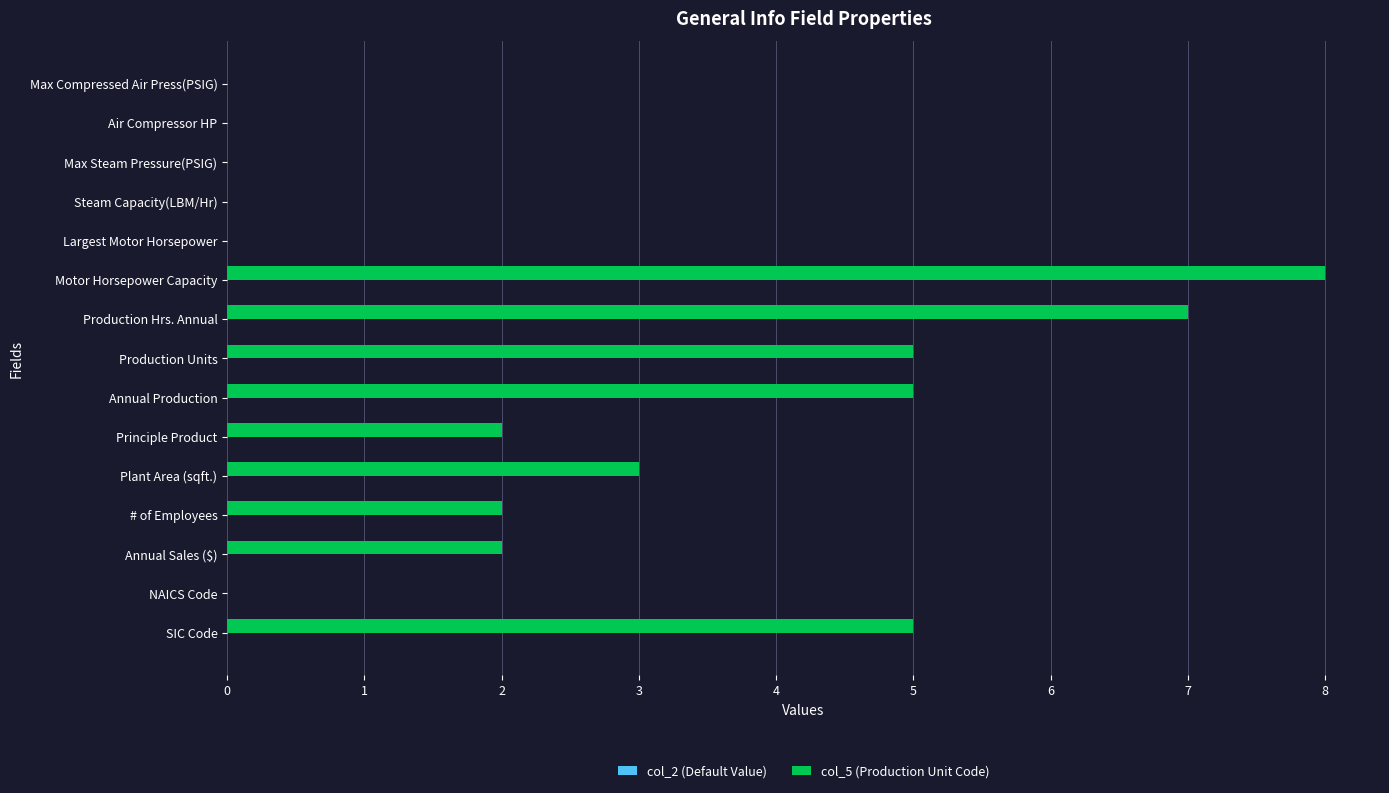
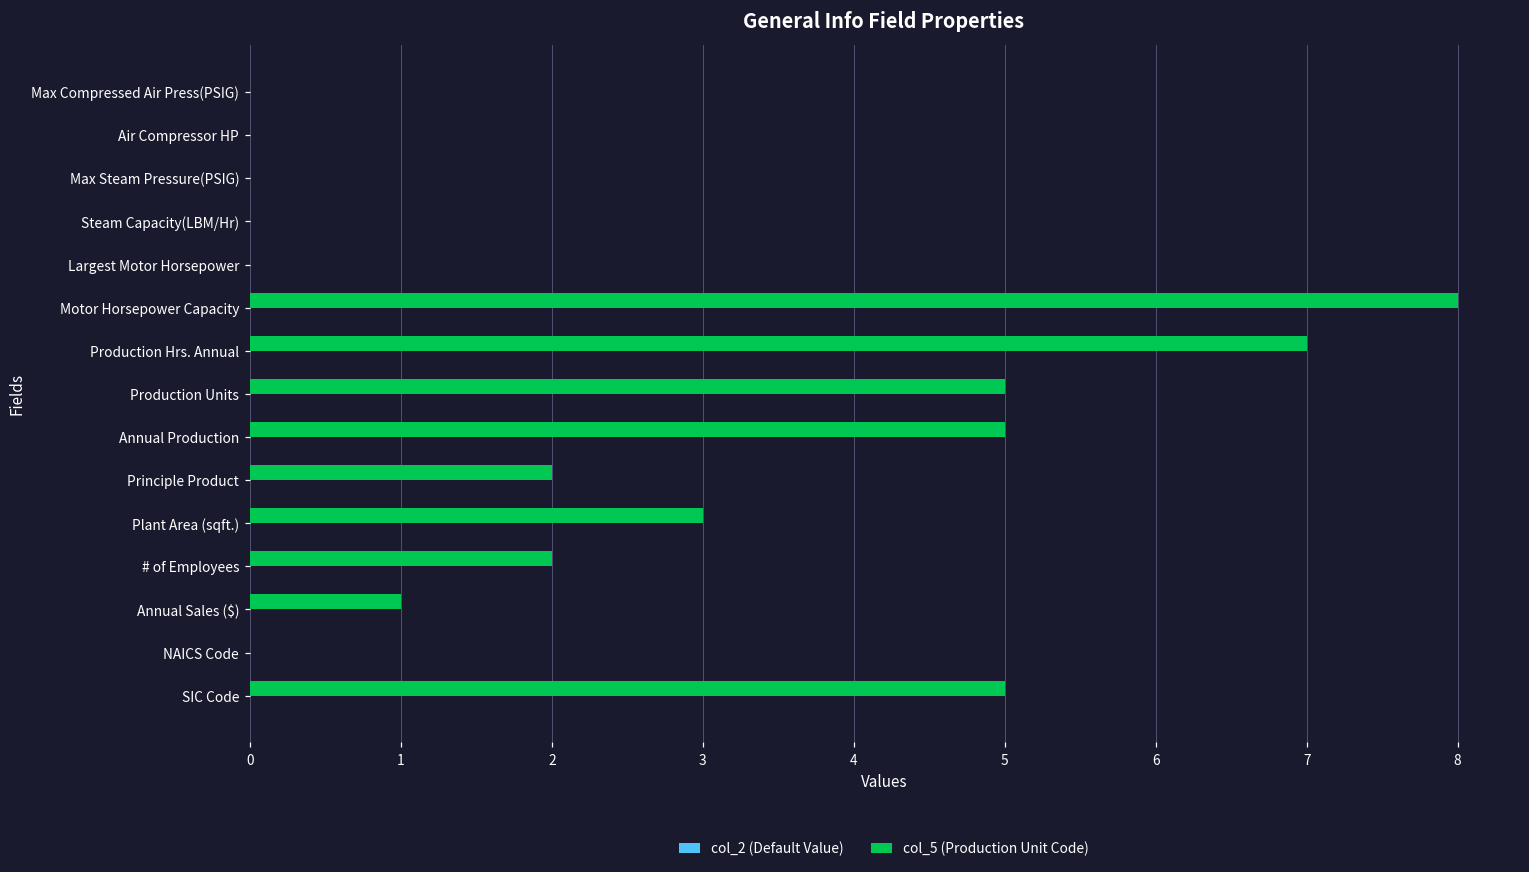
  {
    "col_2 (Default Value)": {
      "Max Compressed Air Press(PSIG)": 0,
      "Air Compressor HP": 0,
      "Max Steam Pressure(PSIG)": 0,
      "Steam Capacity(LBM/Hr)": 0,
      "Largest Motor Horsepower": 0,
      "Motor Horsepower Capacity": 0,
      "Production Hrs. Annual": 0,
      "Production Units": 0,
      "Annual Production": 0,
      "Principle Product": 0,
      "Plant Area (sqft.)": 0,
      "# of Employees": 0,
      "Annual Sales ($)": 0,
      "NAICS Code": 0,
      "SIC Code": 0
    },
    "col_5 (Production Unit Code)": {
      "Max Compressed Air Press(PSIG)": 0,
      "Air Compressor HP": 0,
      "Max Steam Pressure(PSIG)": 0,
      "Steam Capacity(LBM/Hr)": 0,
      "Largest Motor Horsepower": 0,
      "Motor Horsepower Capacity": 8,
      "Production Hrs. Annual": 7,
      "Production Units": 5,
      "Annual Production": 5,
      "Principle Product": 2,
      "Plant Area (sqft.)": 3,
      "# of Employees": 2,
-     "Annual Sales ($)": 2,
+     "Annual Sales ($)": 1,
      "NAICS Code": 0,
      "SIC Code": 5
    }
  }
